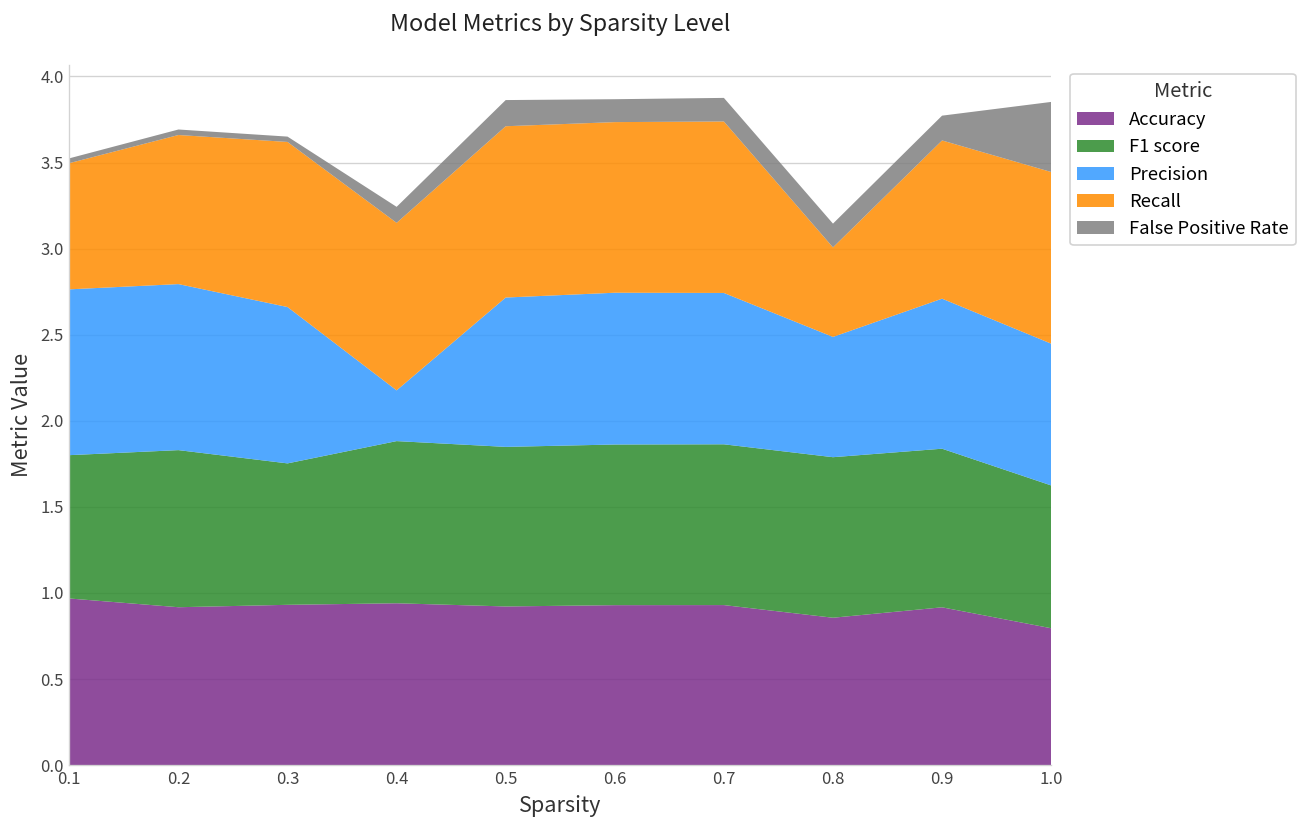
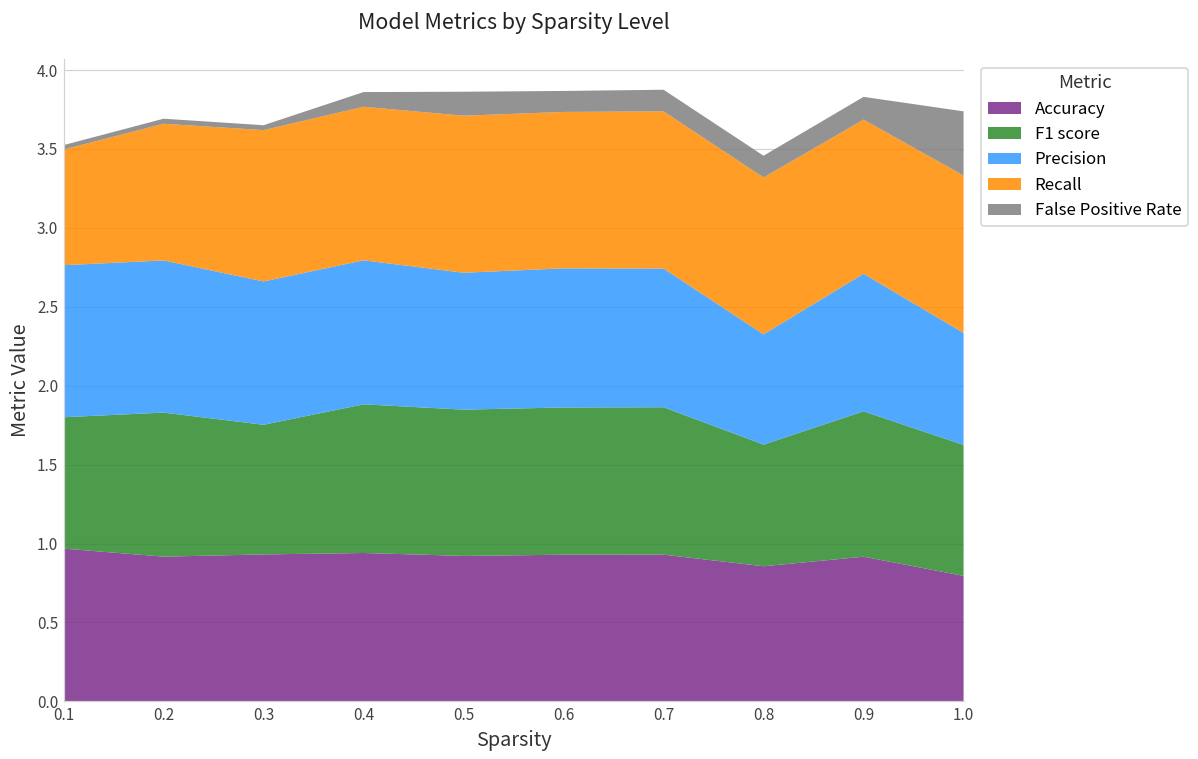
  {
    "Accuracy": {
      "0.1": 0.97,
      "0.2": 0.92,
      "0.3": 0.93,
      "0.4": 0.94,
      "0.5": 0.92,
      "0.6": 0.93,
      "0.7": 0.93,
      "0.8": 0.86,
      "0.9": 0.92,
      "1.0": 0.80
    },
    "F1 score": {
      "0.1": 0.83,
      "0.2": 0.91,
      "0.3": 0.82,
      "0.4": 0.94,
      "0.5": 0.93,
      "0.6": 0.93,
      "0.7": 0.93,
-     "0.8": 0.93,
+     "0.8": 0.77,
      "0.9": 0.92,
      "1.0": 0.83
    },
    "Precision": {
      "0.1": 0.96,
      "0.2": 0.96,
      "0.3": 0.91,
-     "0.4": 0.29,
+     "0.4": 0.91,
      "0.5": 0.87,
      "0.6": 0.88,
      "0.7": 0.88,
      "0.8": 0.70,
      "0.9": 0.87,
-     "1.0": 0.82
+     "1.0": 0.71
    },
    "Recall": {
      "0.1": 0.73,
      "0.2": 0.87,
      "0.3": 0.96,
      "0.4": 0.97,
      "0.5": 1.00,
      "0.6": 0.99,
      "0.7": 1.00,
-     "0.8": 0.52,
-     "0.9": 0.92,
+     "0.8": 0.99,
+     "0.9": 0.98,
      "1.0": 1.00
    },
    "False Positive Rate": {
      "0.1": 0.03,
      "0.2": 0.03,
      "0.3": 0.03,
      "0.4": 0.09,
      "0.5": 0.15,
      "0.6": 0.13,
      "0.7": 0.14,
      "0.8": 0.14,
      "0.9": 0.14,
      "1.0": 0.41
    }
  }
